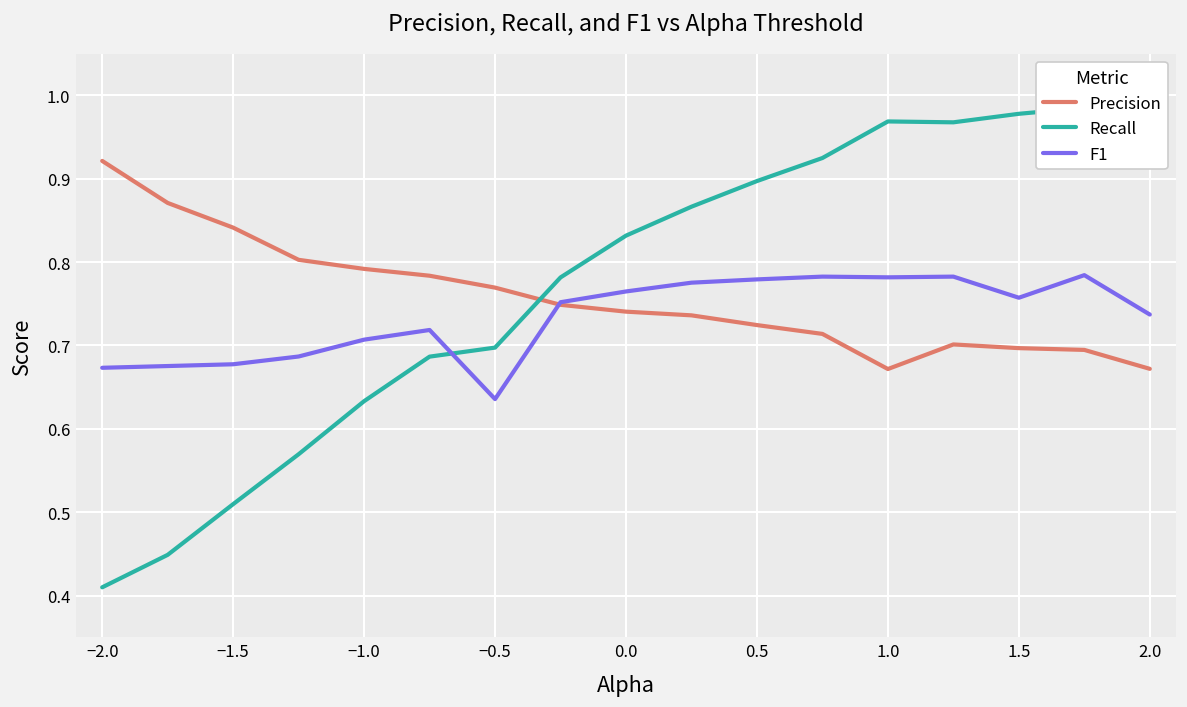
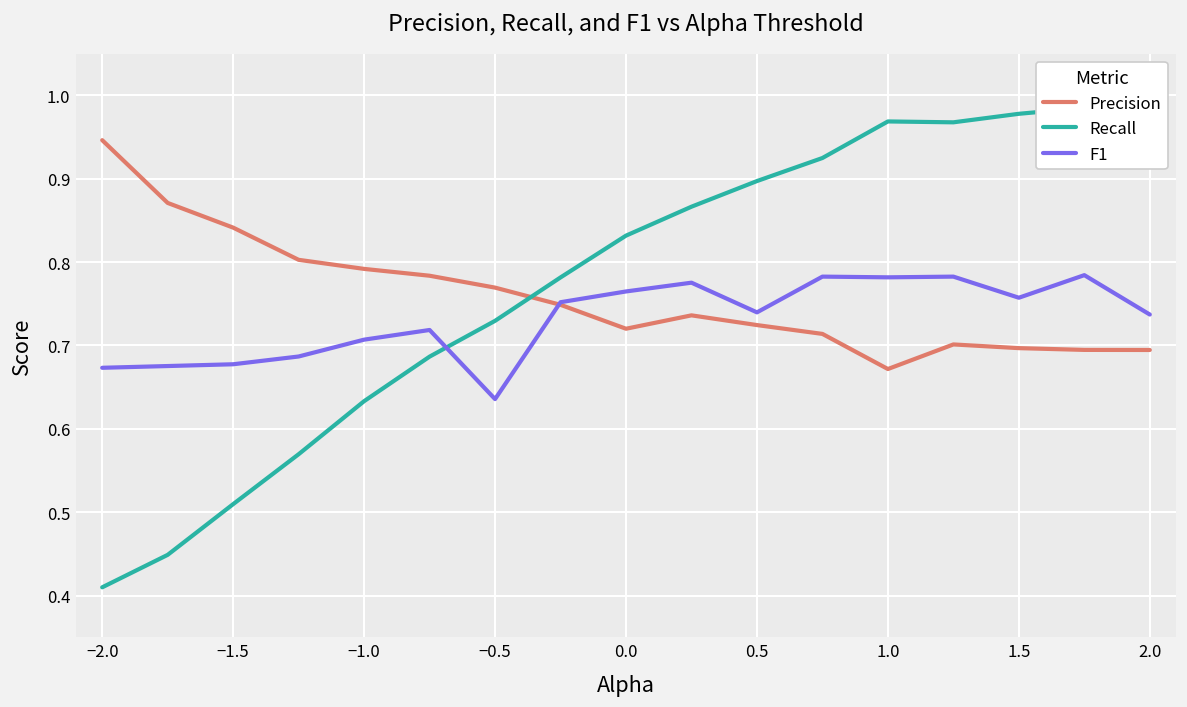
  {
    "Precision": {
-     "−2.0": 0.92,
+     "−2.0": 0.95,
      "−1.5": 0.84,
      "−1.0": 0.79,
      "−0.5": 0.77,
-     "0.0": 0.74,
+     "0.0": 0.72,
      "0.5": 0.72,
      "1.0": 0.67,
      "1.5": 0.70,
-     "2.0": 0.67
+     "2.0": 0.69
    },
    "Recall": {
      "−2.0": 0.41,
      "−1.5": 0.51,
      "−1.0": 0.63,
-     "−0.5": 0.70,
+     "−0.5": 0.73,
      "0.0": 0.83,
      "0.5": 0.90,
      "1.0": 0.97,
      "1.5": 0.98
    },
    "F1": {
      "−2.0": 0.67,
      "−1.5": 0.68,
      "−1.0": 0.71,
      "−0.5": 0.64,
      "0.0": 0.76,
-     "0.5": 0.78,
+     "0.5": 0.74,
      "1.0": 0.78,
      "1.5": 0.76,
      "2.0": 0.74
    }
  }
